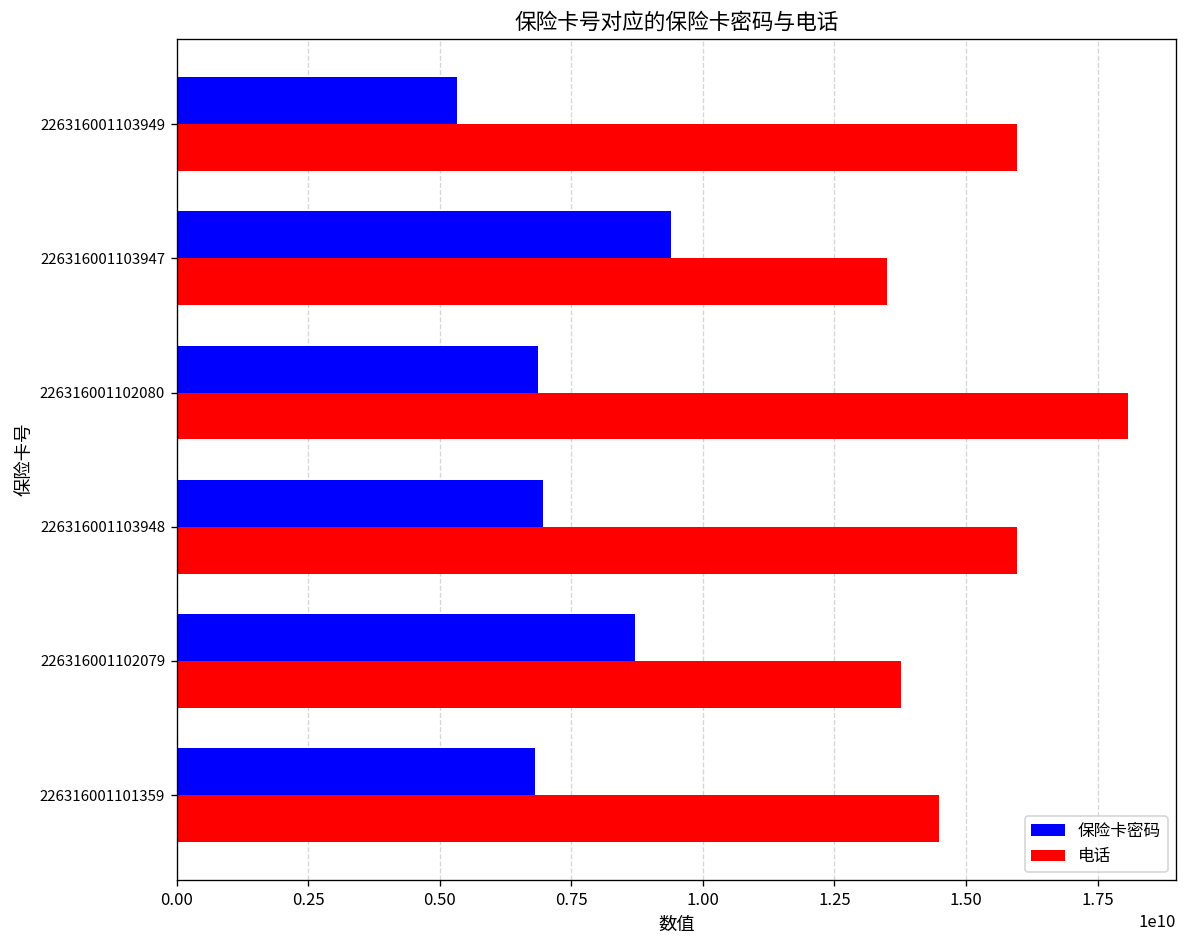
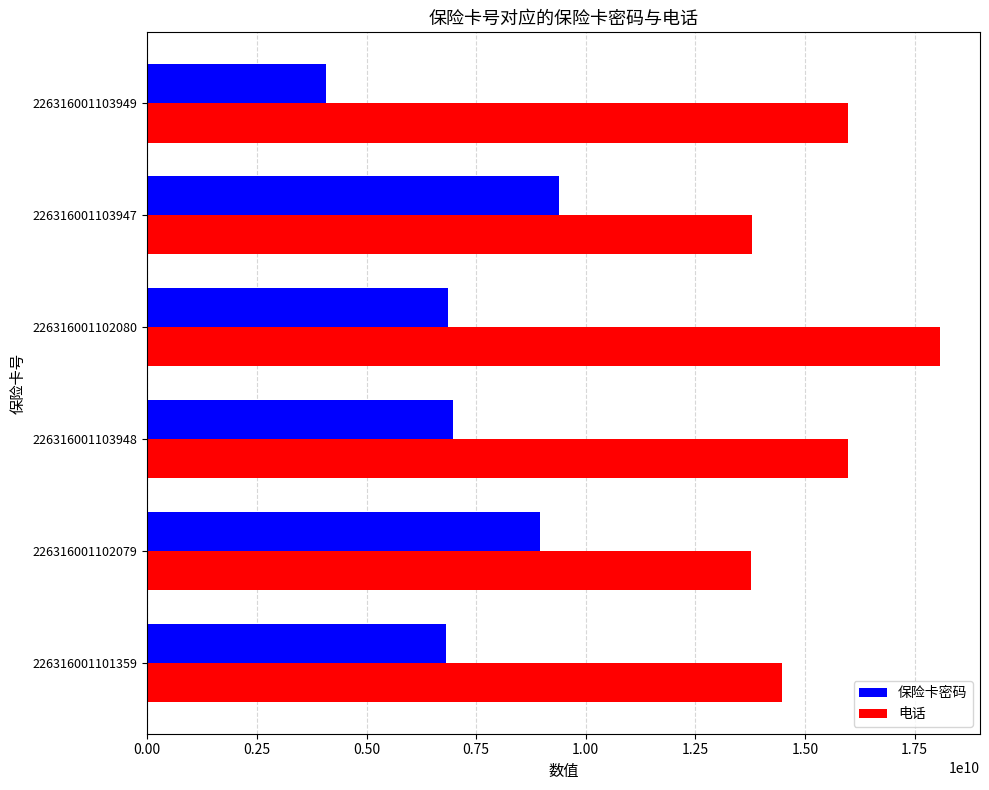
  {
    "保险卡密码": {
-     "226316001103949": 5300000000,
+     "226316001103949": 4100000000,
      "226316001103947": 9400000000,
      "226316001102080": 6900000000,
      "226316001103948": 7000000000,
-     "226316001102079": 8700000000,
+     "226316001102079": 9000000000,
      "226316001101359": 6800000000
    },
    "电话": {
      "226316001103949": 16000000000,
-     "226316001103947": 13500000000,
+     "226316001103947": 13800000000,
      "226316001102080": 18100000000,
      "226316001103948": 16000000000,
      "226316001102079": 13800000000,
      "226316001101359": 14500000000
    }
  }
